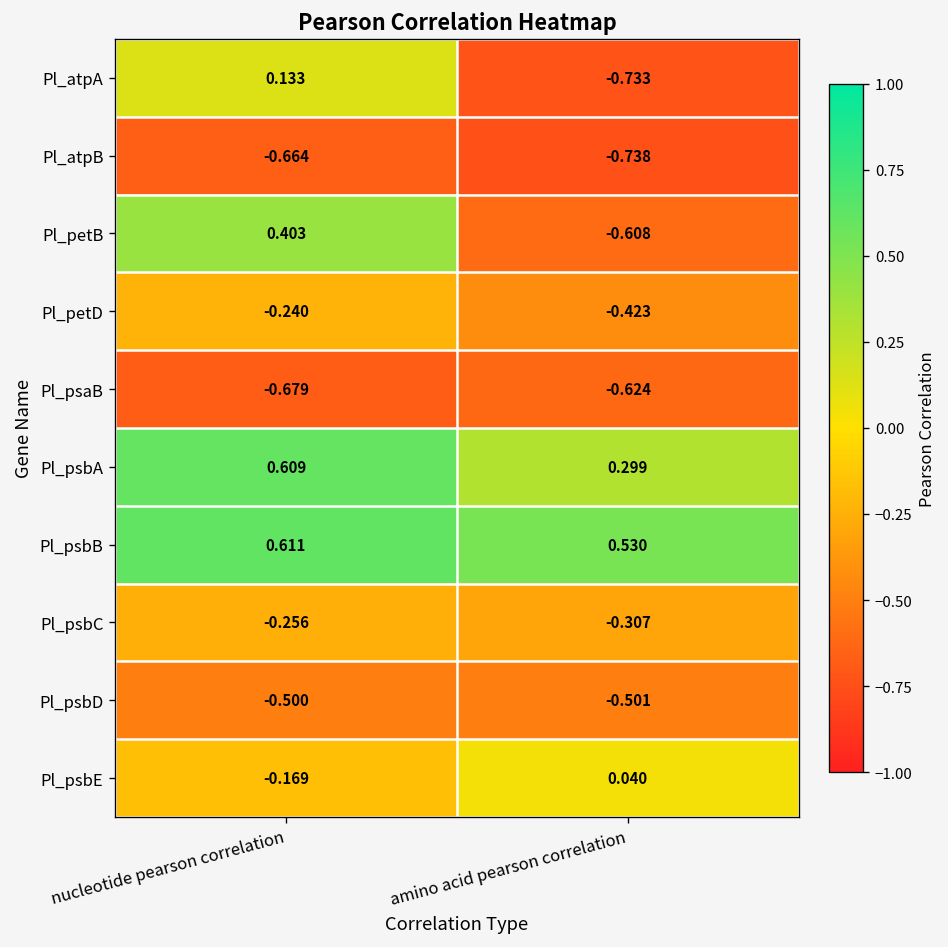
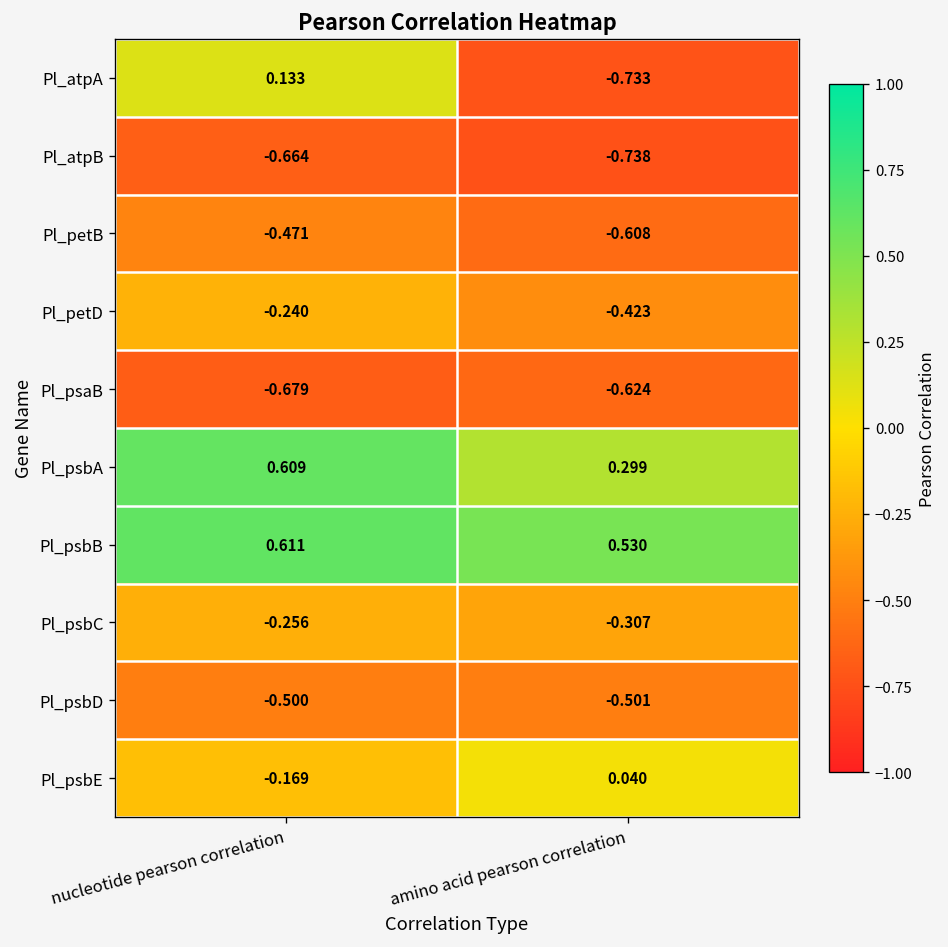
  {
    "Pl_atpA": {
      "nucleotide pearson correlation": 0.133,
      "amino acid pearson correlation": -0.733
    },
    "Pl_atpB": {
      "nucleotide pearson correlation": -0.664,
      "amino acid pearson correlation": -0.738
    },
    "Pl_petB": {
-     "nucleotide pearson correlation": 0.403,
+     "nucleotide pearson correlation": -0.471,
      "amino acid pearson correlation": -0.608
    },
    "Pl_petD": {
      "nucleotide pearson correlation": -0.240,
      "amino acid pearson correlation": -0.423
    },
    "Pl_psaB": {
      "nucleotide pearson correlation": -0.679,
      "amino acid pearson correlation": -0.624
    },
    "Pl_psbA": {
      "nucleotide pearson correlation": 0.609,
      "amino acid pearson correlation": 0.299
    },
    "Pl_psbB": {
      "nucleotide pearson correlation": 0.611,
      "amino acid pearson correlation": 0.530
    },
    "Pl_psbC": {
      "nucleotide pearson correlation": -0.256,
      "amino acid pearson correlation": -0.307
    },
    "Pl_psbD": {
      "nucleotide pearson correlation": -0.500,
      "amino acid pearson correlation": -0.501
    },
    "Pl_psbE": {
      "nucleotide pearson correlation": -0.169,
      "amino acid pearson correlation": 0.040
    }
  }
